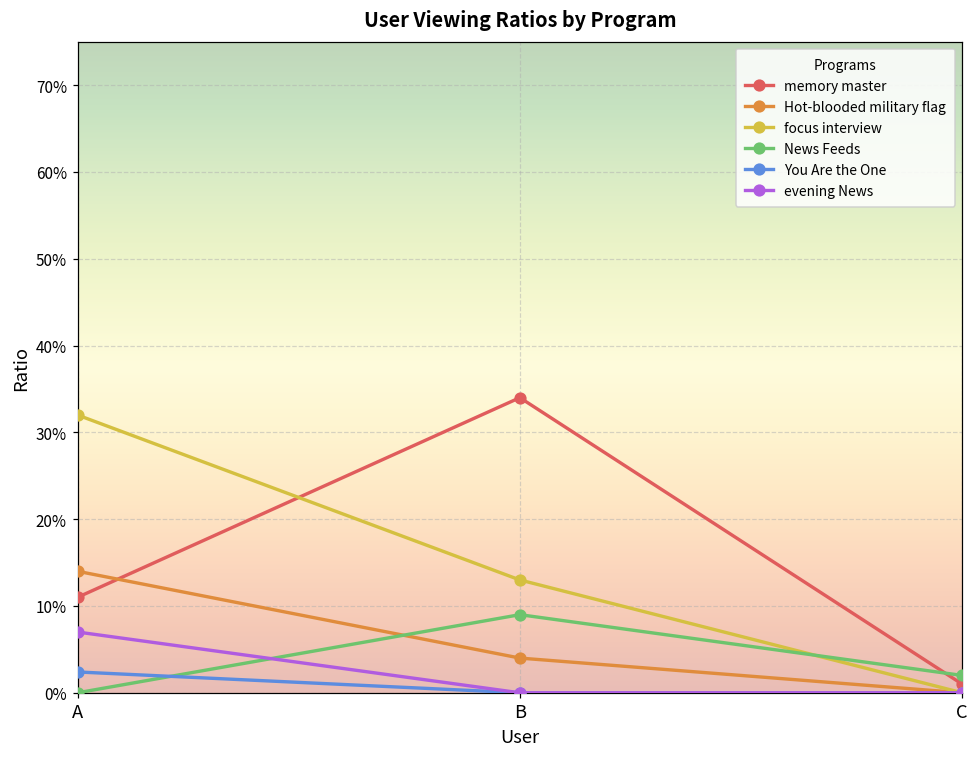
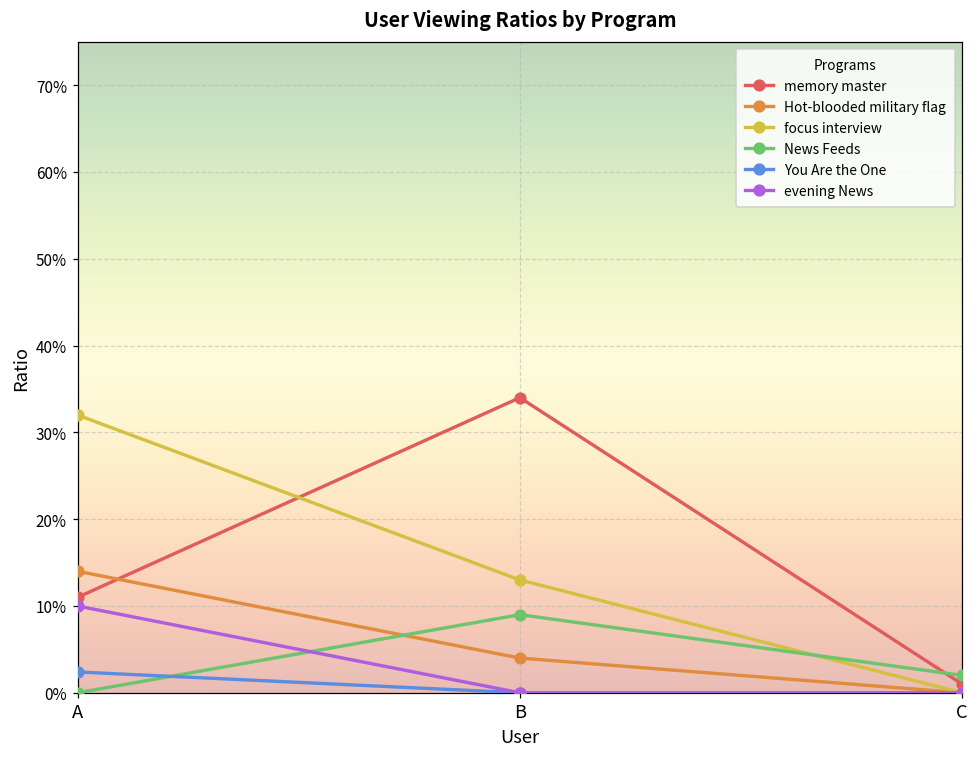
  {
    "News Feeds": {
      "A": "0%",
      "B": "9%",
      "C": "2%"
    },
    "You Are the One": {
      "A": "2%"
    },
    "evening News": {
-     "A": "7%"
+     "A": "10%"
    }
  }
